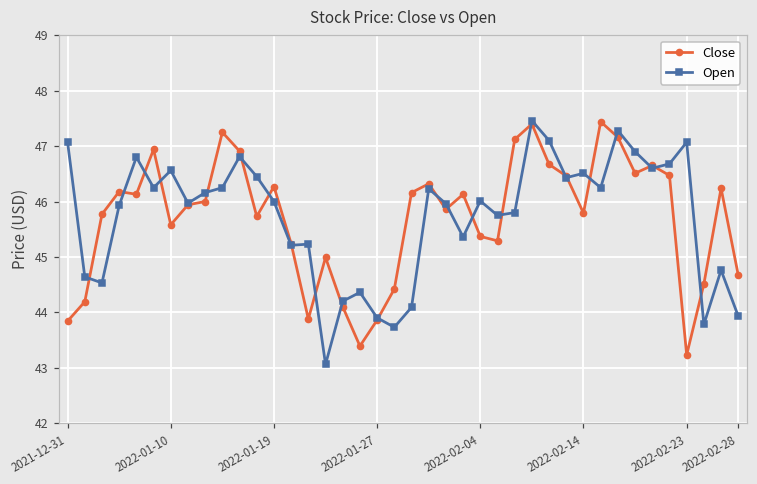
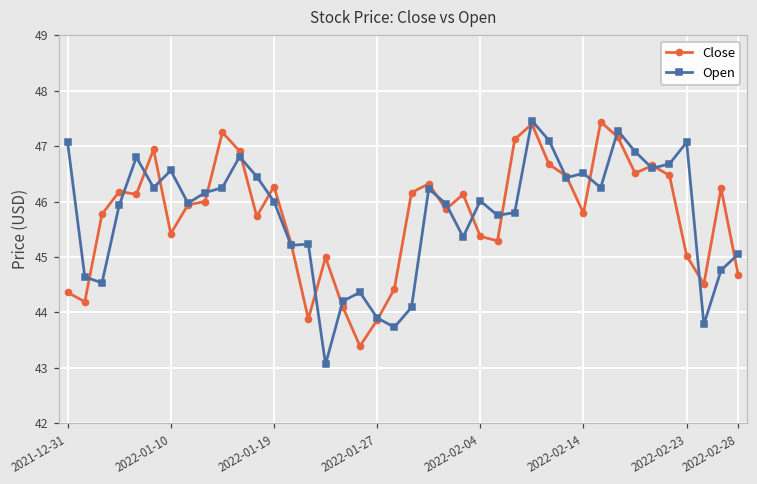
  {
    "Close": {
-     "2021-12-31": 43.8,
-     "2022-01-10": 45.6,
+     "2021-12-31": 44.4,
+     "2022-01-10": 45.4,
      "2022-01-19": 46.3,
      "2022-02-04": 45.4,
      "2022-02-14": 45.8,
-     "2022-02-23": 43.2,
+     "2022-02-23": 45.0,
      "2022-02-28": 44.7
    },
    "Open": {
      "2021-12-31": 47.1,
      "2022-01-10": 46.6,
      "2022-01-19": 46.0,
      "2022-02-04": 46.0,
      "2022-02-14": 46.5,
      "2022-02-23": 47.1,
-     "2022-02-28": 43.9
+     "2022-02-28": 45.1
    }
  }
